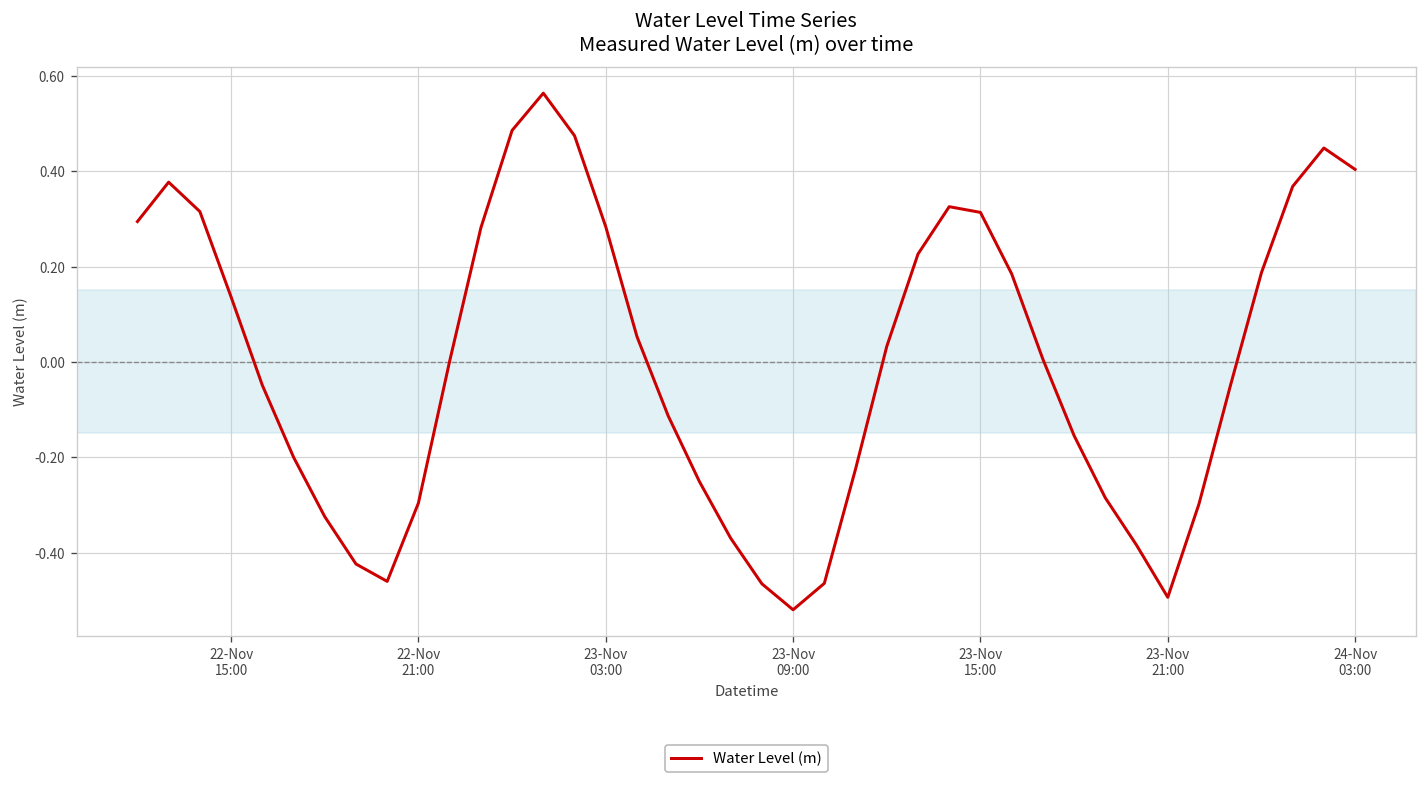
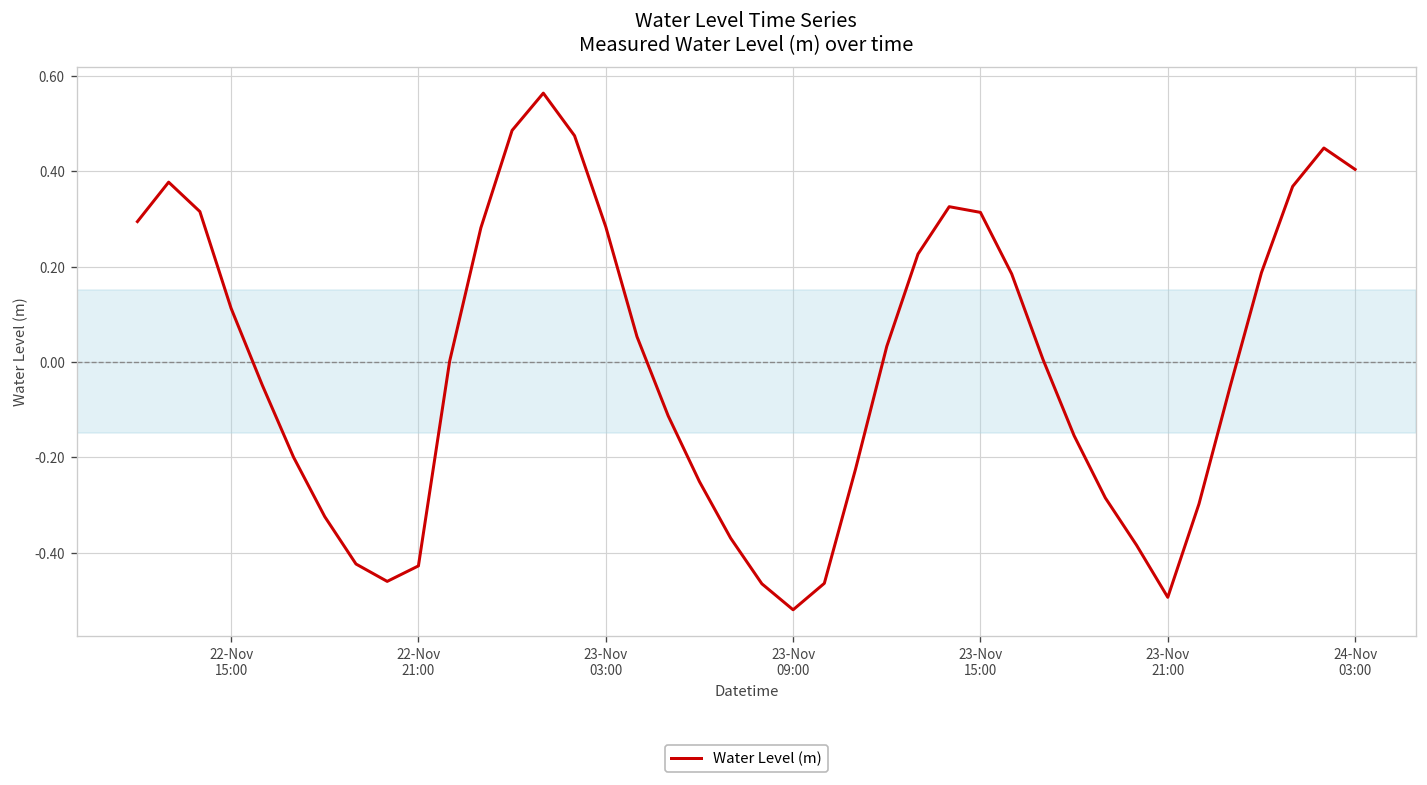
  {
-   "22-Nov 15:00": 0.14,
-   "22-Nov 21:00": -0.30,
+   "22-Nov 15:00": 0.11,
+   "22-Nov 21:00": -0.43,
    "23-Nov 03:00": 0.28,
    "23-Nov 09:00": -0.52,
    "23-Nov 15:00": 0.31,
    "23-Nov 21:00": -0.49,
    "24-Nov 03:00": 0.40
  }
